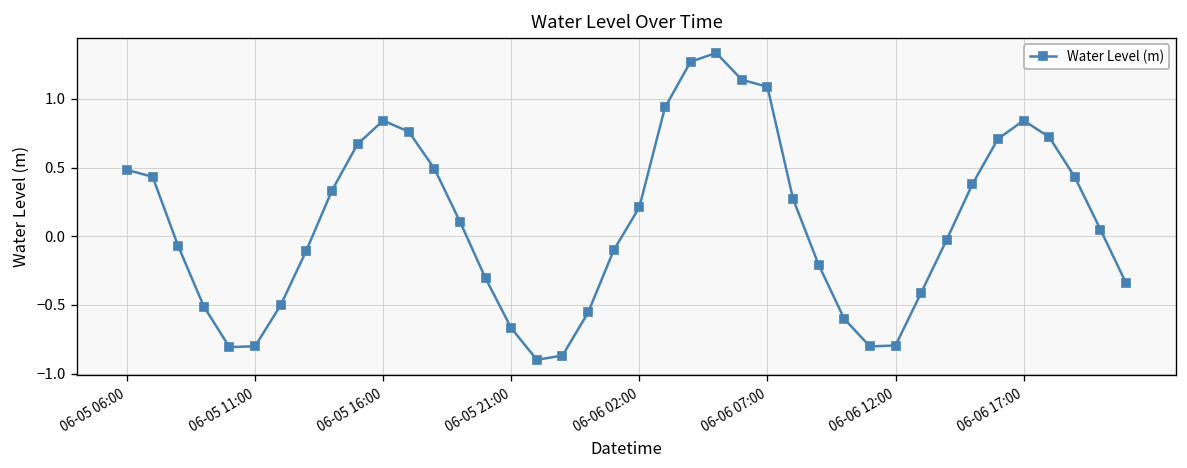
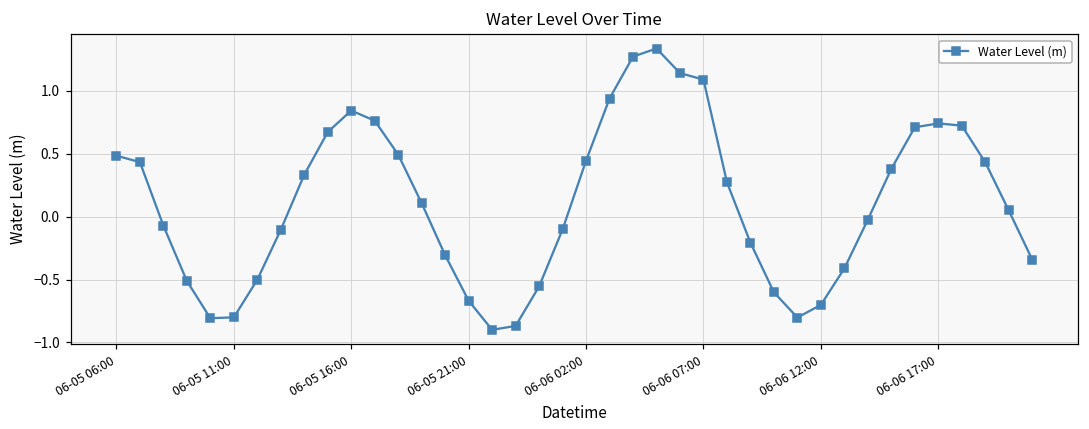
  {
    "06-05 06:00": 0.48,
    "06-05 11:00": -0.80,
    "06-05 16:00": 0.84,
    "06-05 21:00": -0.67,
-   "06-06 02:00": 0.21,
+   "06-06 02:00": 0.44,
    "06-06 07:00": 1.09,
-   "06-06 12:00": -0.80,
-   "06-06 17:00": 0.84
+   "06-06 12:00": -0.70,
+   "06-06 17:00": 0.74
  }
